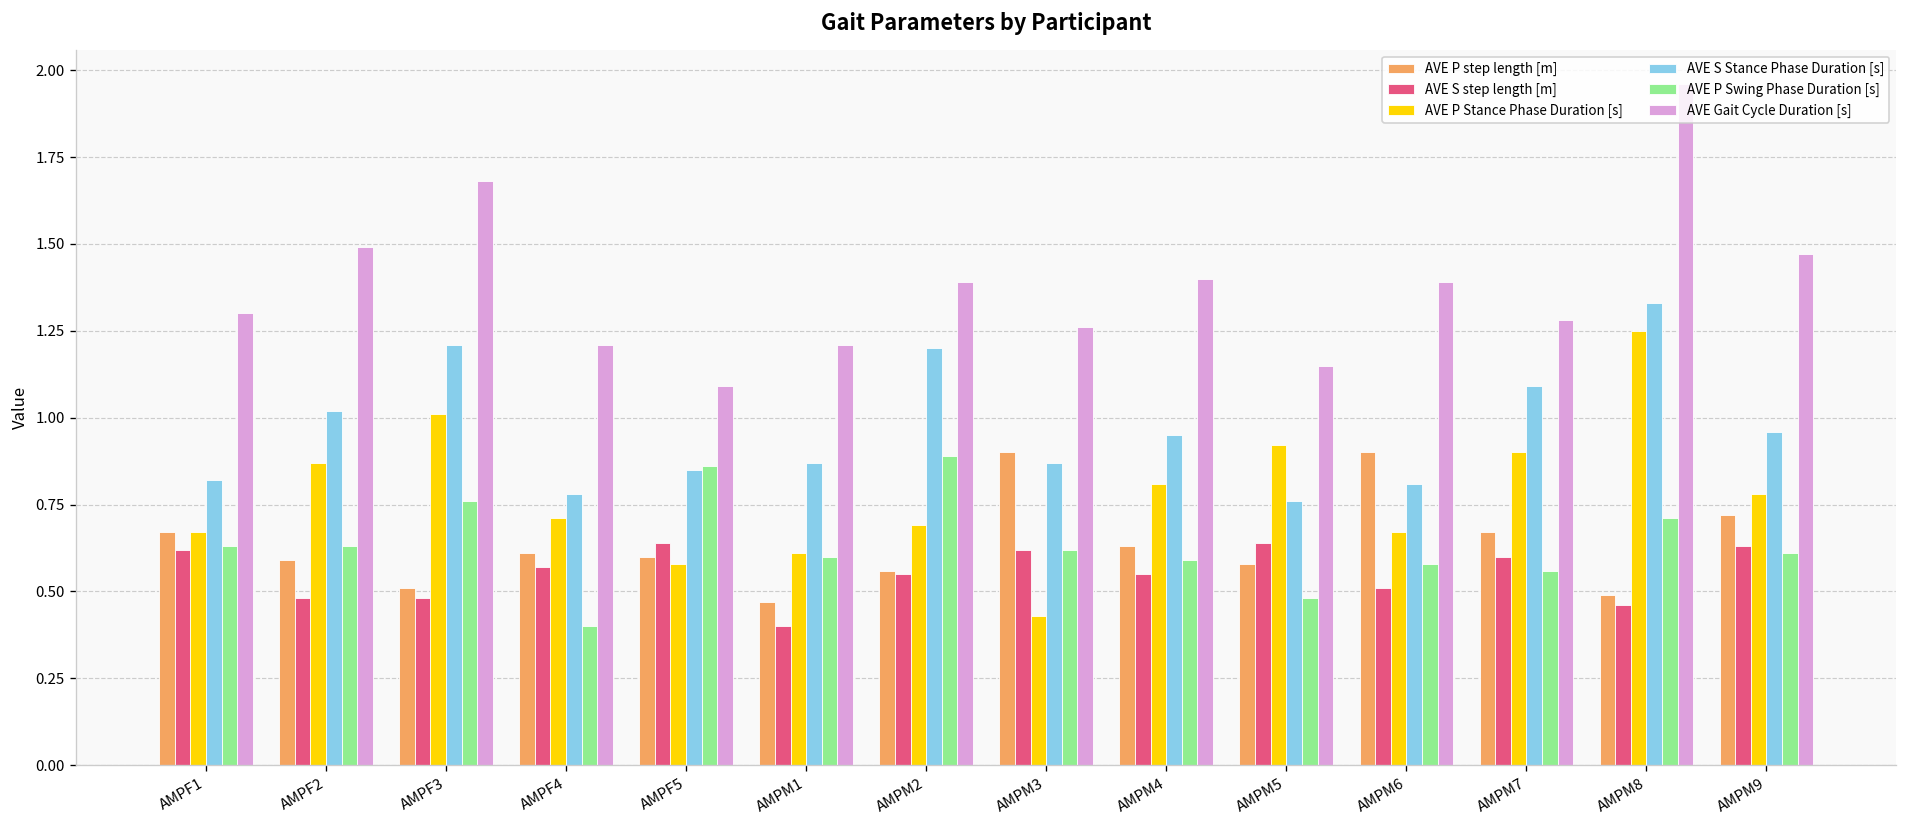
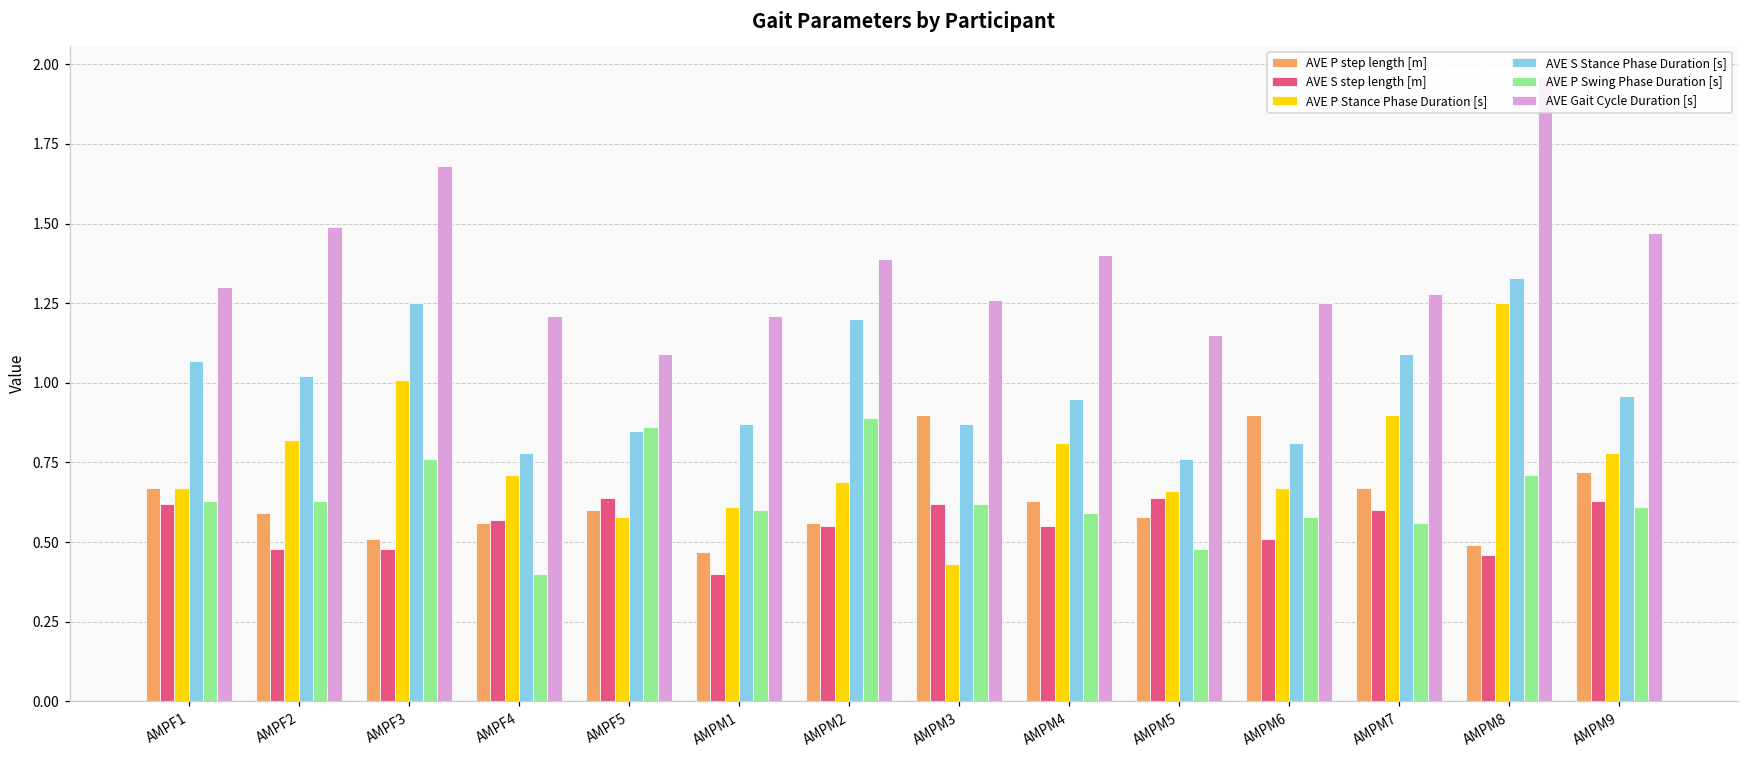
  {
    "AVE P step length [m]": {
      "AMPF1": 0.67,
      "AMPF2": 0.59,
      "AMPF3": 0.51,
-     "AMPF4": 0.61,
+     "AMPF4": 0.56,
      "AMPF5": 0.60,
      "AMPM1": 0.47,
      "AMPM2": 0.56,
      "AMPM3": 0.90,
      "AMPM4": 0.63,
      "AMPM5": 0.58,
      "AMPM6": 0.90,
      "AMPM7": 0.67,
      "AMPM8": 0.49,
      "AMPM9": 0.72
    },
    "AVE S step length [m]": {
      "AMPF1": 0.62,
      "AMPF2": 0.48,
      "AMPF3": 0.48,
      "AMPF4": 0.57,
      "AMPF5": 0.64,
      "AMPM1": 0.40,
      "AMPM2": 0.55,
      "AMPM3": 0.62,
      "AMPM4": 0.55,
      "AMPM5": 0.64,
      "AMPM6": 0.51,
      "AMPM7": 0.60,
      "AMPM8": 0.46,
      "AMPM9": 0.63
    },
    "AVE P Stance Phase Duration [s]": {
      "AMPF1": 0.67,
-     "AMPF2": 0.87,
+     "AMPF2": 0.82,
      "AMPF3": 1.01,
      "AMPF4": 0.71,
      "AMPF5": 0.58,
      "AMPM1": 0.61,
      "AMPM2": 0.69,
      "AMPM3": 0.43,
      "AMPM4": 0.81,
-     "AMPM5": 0.92,
+     "AMPM5": 0.66,
      "AMPM6": 0.67,
      "AMPM7": 0.90,
      "AMPM8": 1.25,
      "AMPM9": 0.78
    },
    "AVE S Stance Phase Duration [s]": {
-     "AMPF1": 0.82,
+     "AMPF1": 1.07,
      "AMPF2": 1.02,
-     "AMPF3": 1.21,
+     "AMPF3": 1.25,
      "AMPF4": 0.78,
      "AMPF5": 0.85,
      "AMPM1": 0.87,
      "AMPM2": 1.20,
      "AMPM3": 0.87,
      "AMPM4": 0.95,
      "AMPM5": 0.76,
      "AMPM6": 0.81,
      "AMPM7": 1.09,
      "AMPM8": 1.33,
      "AMPM9": 0.96
    },
    "AVE P Swing Phase Duration [s]": {
      "AMPF1": 0.63,
      "AMPF2": 0.63,
      "AMPF3": 0.76,
      "AMPF4": 0.40,
      "AMPF5": 0.86,
      "AMPM1": 0.60,
      "AMPM2": 0.89,
      "AMPM3": 0.62,
      "AMPM4": 0.59,
      "AMPM5": 0.48,
      "AMPM6": 0.58,
      "AMPM7": 0.56,
      "AMPM8": 0.71,
      "AMPM9": 0.61
    },
    "AVE Gait Cycle Duration [s]": {
      "AMPF1": 1.30,
      "AMPF2": 1.49,
      "AMPF3": 1.68,
      "AMPF4": 1.21,
      "AMPF5": 1.09,
      "AMPM1": 1.21,
      "AMPM2": 1.39,
      "AMPM3": 1.26,
      "AMPM4": 1.40,
      "AMPM5": 1.15,
-     "AMPM6": 1.39,
+     "AMPM6": 1.25,
      "AMPM7": 1.28,
      "AMPM9": 1.47
    }
  }
